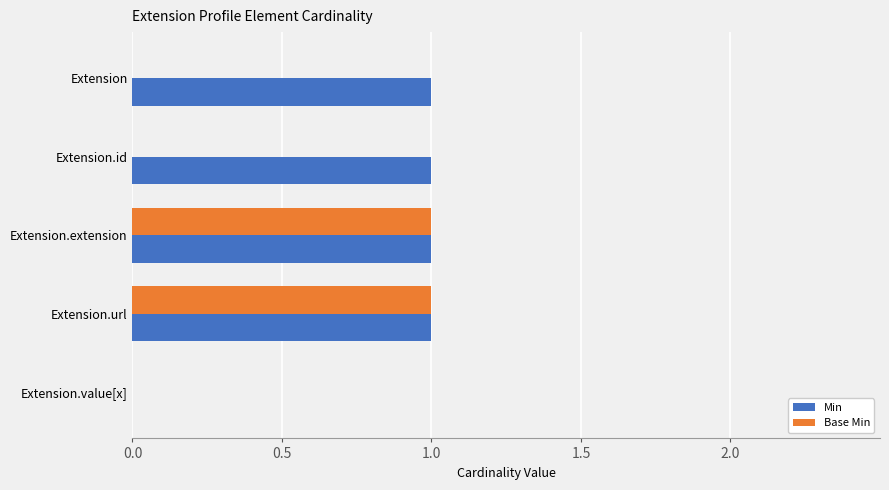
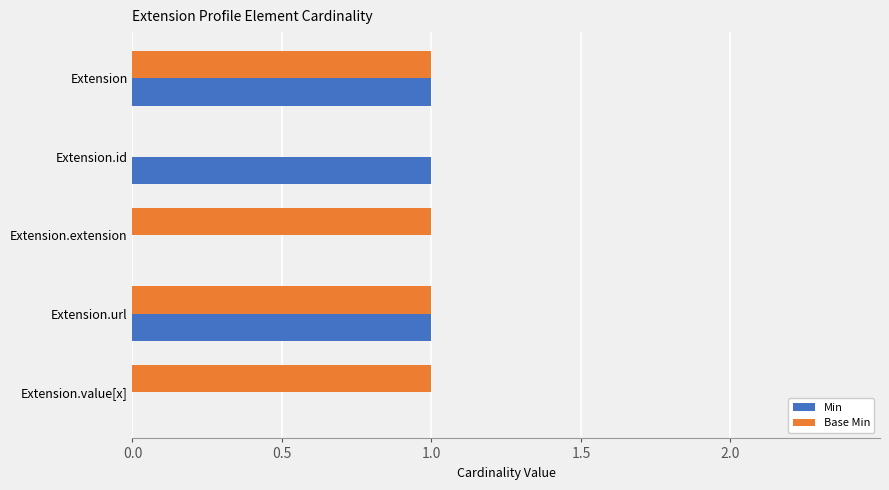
  {
    "Min": {
      "Extension": 1,
      "Extension.id": 1,
-     "Extension.extension": 1,
+     "Extension.extension": 0,
      "Extension.url": 1,
      "Extension.value[x]": 0
    },
    "Base Min": {
-     "Extension": 0,
+     "Extension": 1,
      "Extension.id": 0,
      "Extension.extension": 1,
      "Extension.url": 1,
-     "Extension.value[x]": 0
+     "Extension.value[x]": 1
    }
  }
